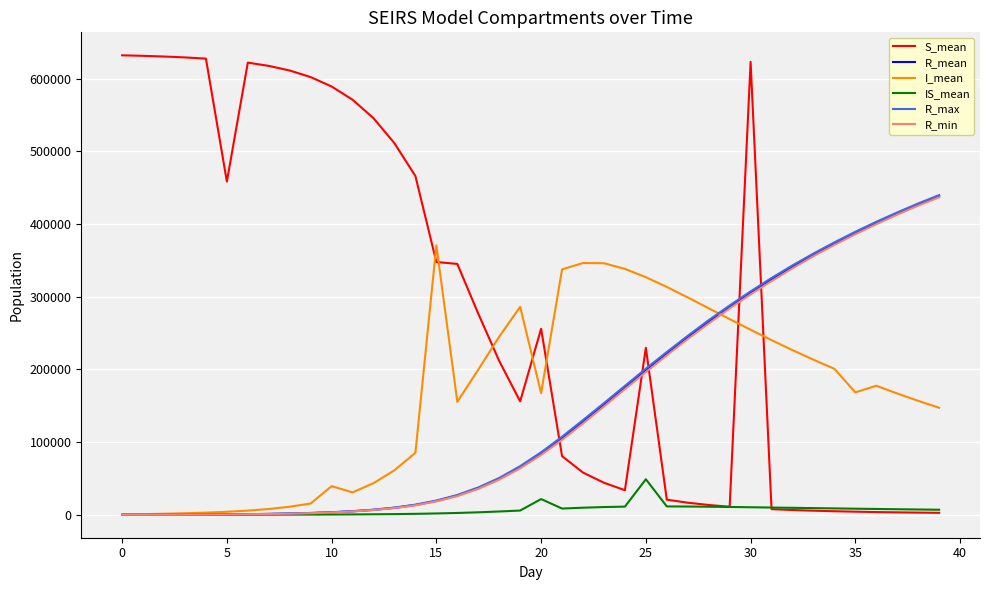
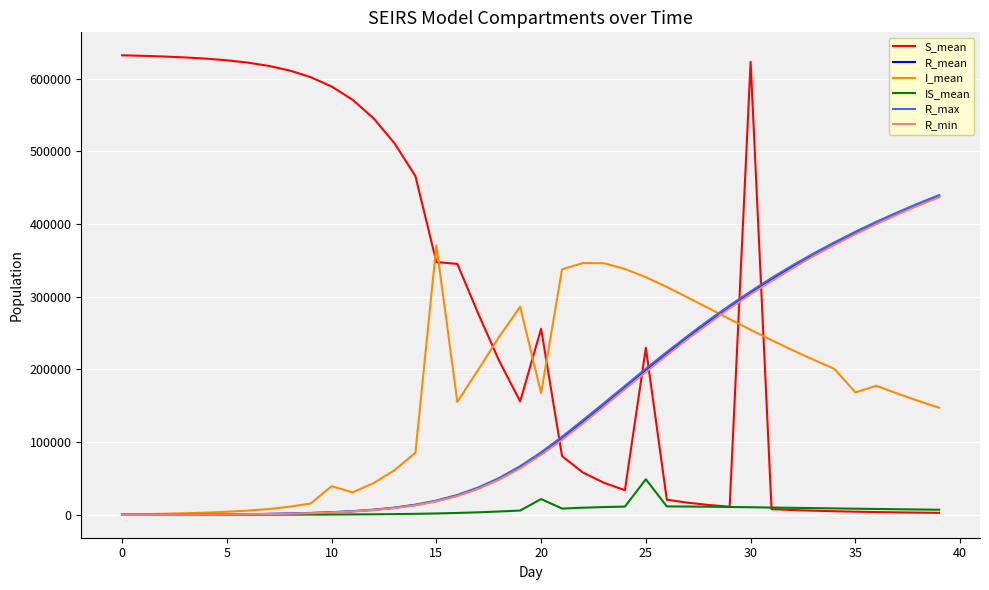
  {
    "S_mean": {
      "0": 630000,
-     "5": 460000,
+     "5": 630000,
      "10": 590000,
      "15": 350000,
      "20": 260000,
      "25": 230000,
      "30": 620000,
      "35": 0
    },
    "I_mean": {
      "5": 0,
      "10": 40000,
      "15": 370000,
      "20": 170000,
      "25": 330000,
      "30": 250000,
      "35": 170000
    },
    "IS_mean": {
      "15": 0,
      "20": 20000,
      "25": 50000,
      "30": 10000,
      "35": 10000
    }
  }
